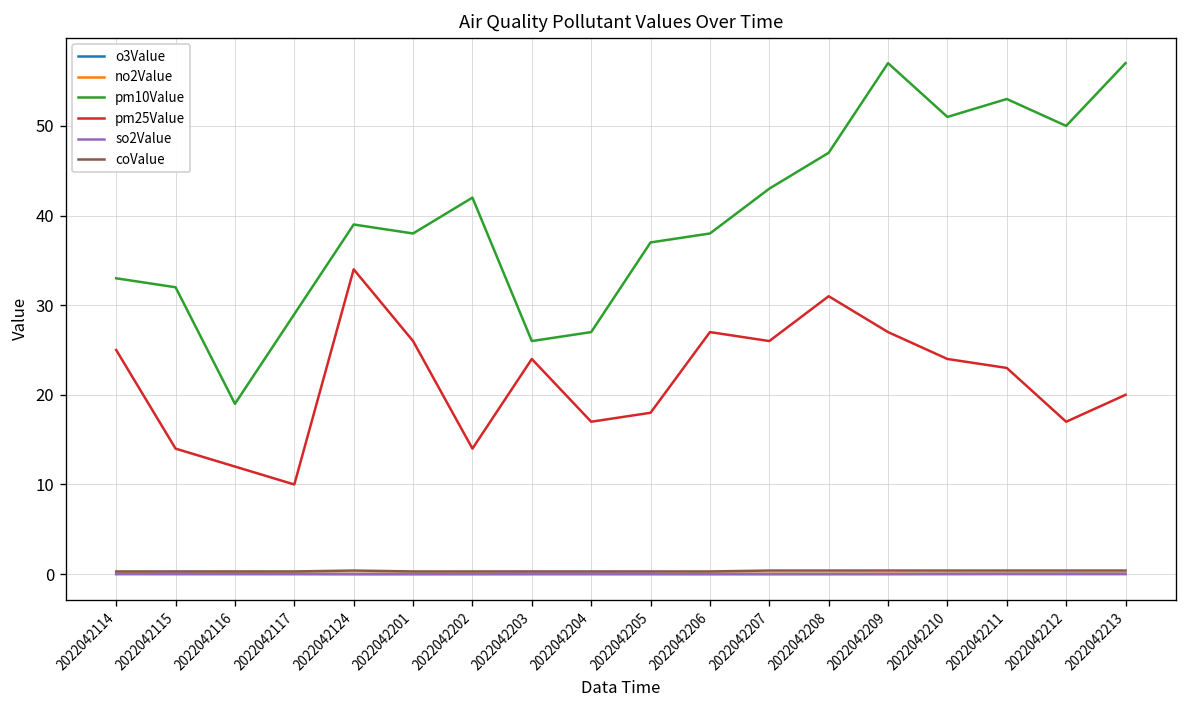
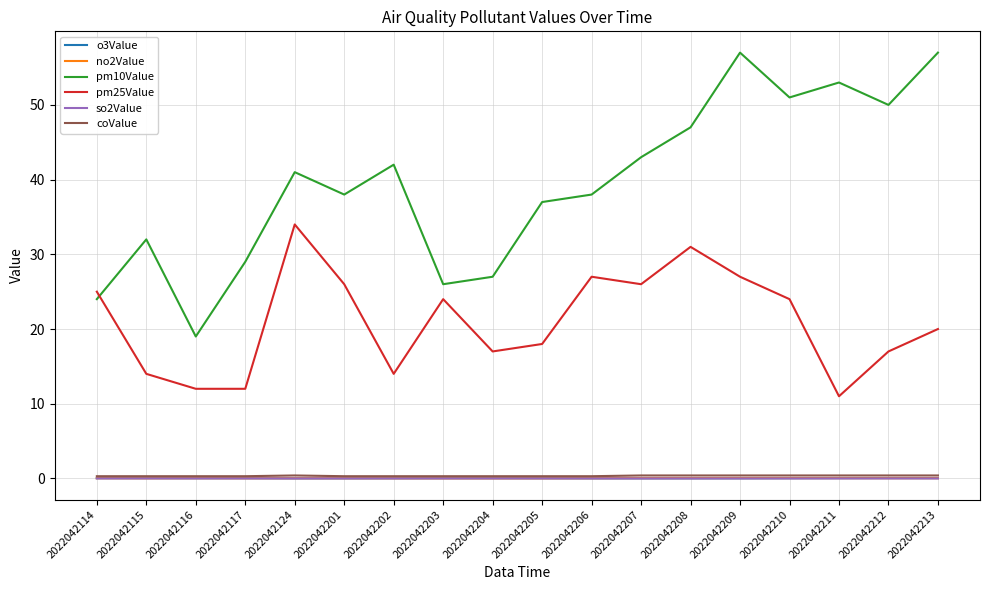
  {
    "so2Value": {
      "2022042124": 0,
      "2022042207": 0,
      "2022042208": 0,
      "2022042209": 0,
      "2022042210": 0,
      "2022042211": 0,
      "2022042212": 0,
      "2022042213": 0
    },
    "pm10Value": {
-     "2022042114": 33,
+     "2022042114": 24,
      "2022042115": 32,
      "2022042116": 19,
      "2022042117": 29,
-     "2022042124": 39,
+     "2022042124": 41,
      "2022042201": 38,
      "2022042202": 42,
      "2022042203": 26,
      "2022042204": 27,
      "2022042205": 37,
      "2022042206": 38,
      "2022042207": 43,
      "2022042208": 47,
      "2022042209": 57,
      "2022042210": 51,
      "2022042211": 53,
      "2022042212": 50,
      "2022042213": 57
    },
    "pm25Value": {
      "2022042114": 25,
      "2022042115": 14,
      "2022042116": 12,
-     "2022042117": 10,
+     "2022042117": 12,
      "2022042124": 34,
      "2022042201": 26,
      "2022042202": 14,
      "2022042203": 24,
      "2022042204": 17,
      "2022042205": 18,
      "2022042206": 27,
      "2022042207": 26,
      "2022042208": 31,
      "2022042209": 27,
      "2022042210": 24,
-     "2022042211": 23,
+     "2022042211": 11,
      "2022042212": 17,
      "2022042213": 20
    },
    "coValue": {
      "2022042124": 0,
      "2022042207": 0,
      "2022042208": 0,
      "2022042209": 0,
      "2022042210": 0,
      "2022042211": 0,
      "2022042212": 0,
      "2022042213": 0
    }
  }
